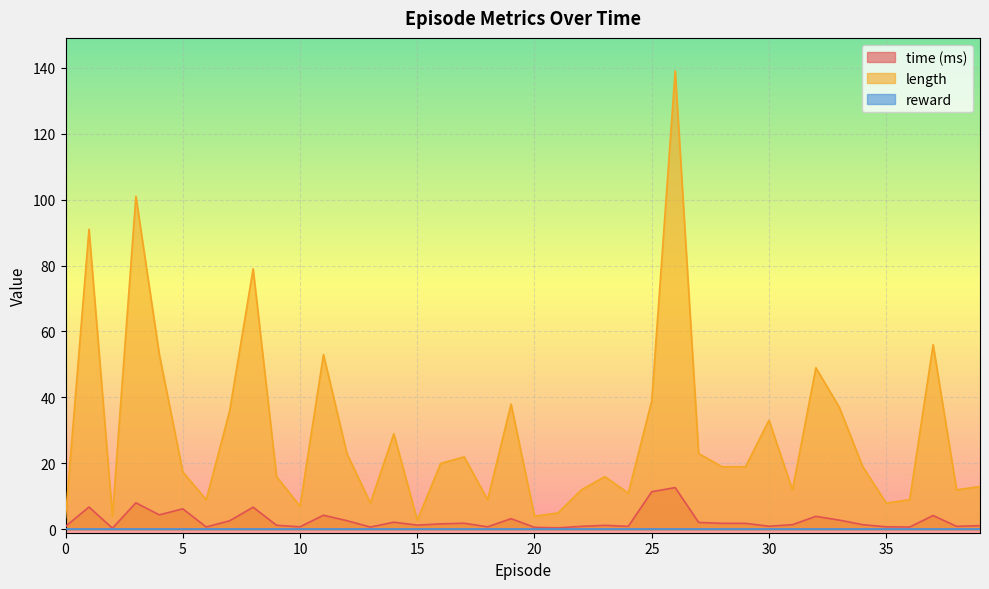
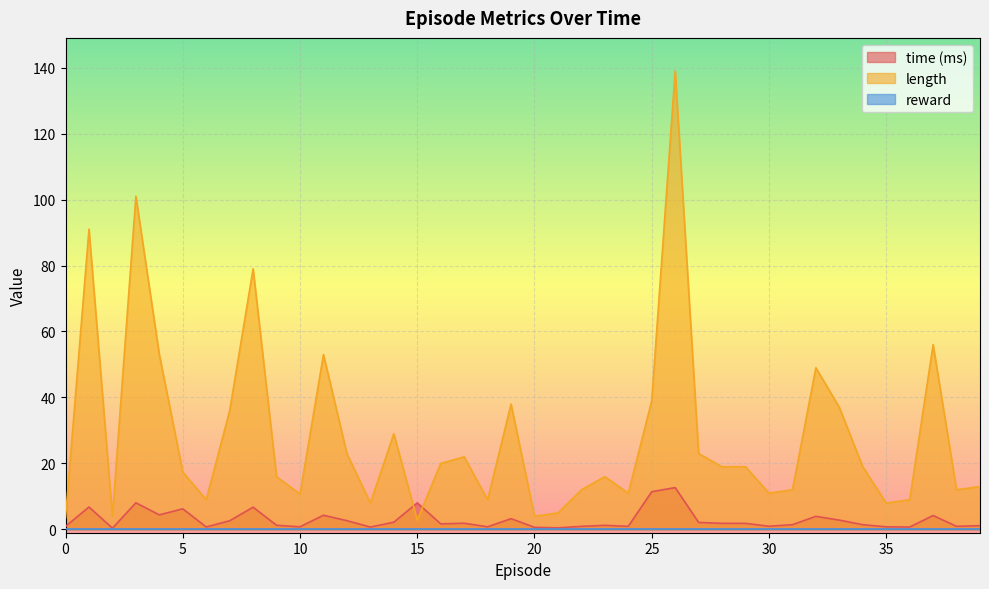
  {
    "time (ms)": {
      "0": 1,
      "5": 6,
      "10": 1,
-     "15": 1,
+     "15": 8,
      "25": 11,
      "30": 1,
      "35": 1
    },
    "length": {
      "0": 4,
      "5": 17,
-     "10": 7,
+     "10": 11,
      "15": 3,
      "20": 4,
      "25": 39,
-     "30": 33,
+     "30": 11,
      "35": 8
    },
    "reward": {
      "0": 0,
      "5": 0,
      "10": 0,
      "15": 0,
      "25": 0,
      "30": 0,
      "35": 0
    }
  }
